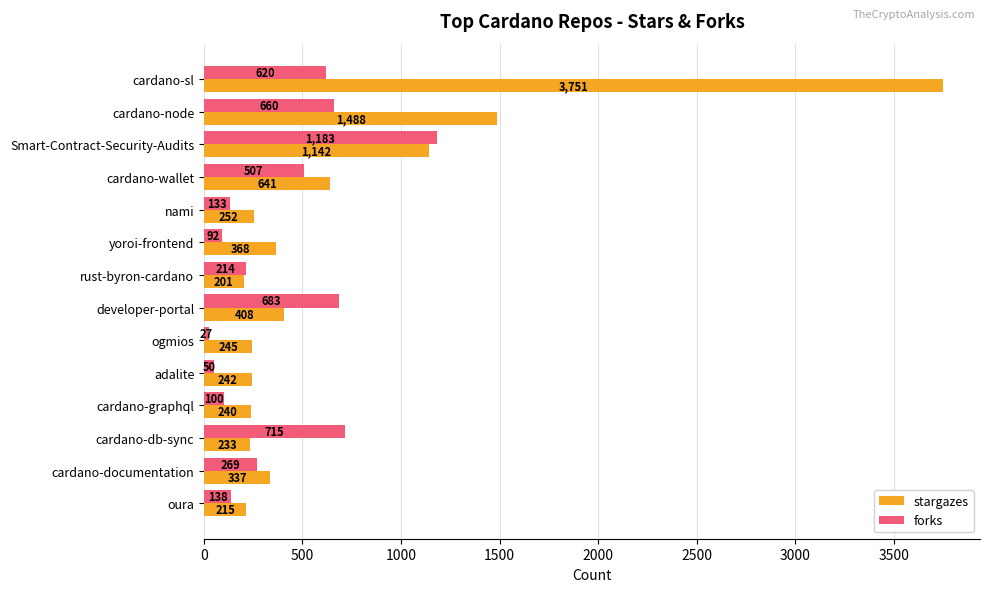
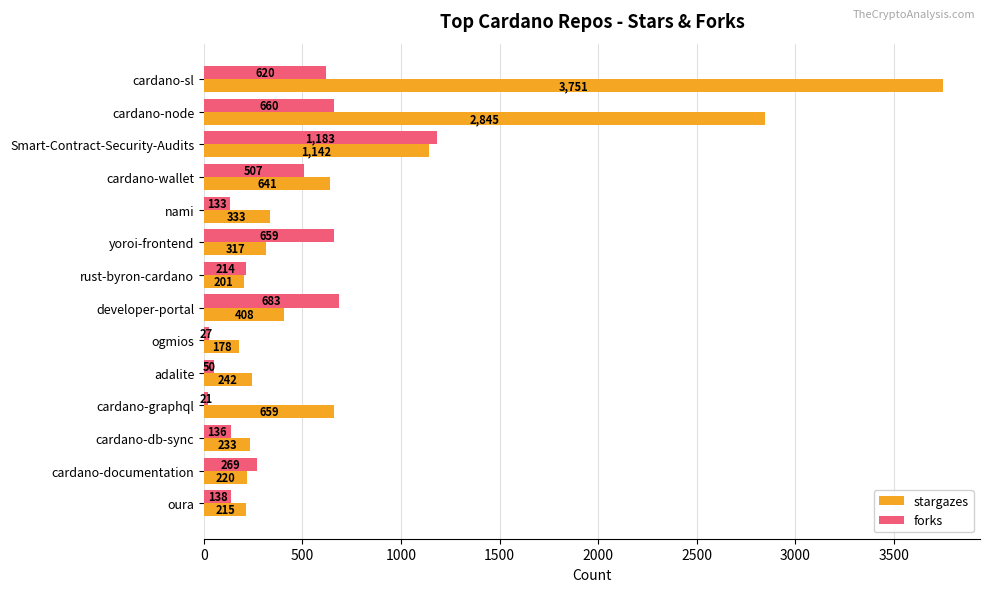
  {
    "stargazes": {
      "cardano-sl": "3,751",
-     "cardano-node": "1,488",
+     "cardano-node": "2,845",
      "Smart-Contract-Security-Audits": "1,142",
      "cardano-wallet": "641",
-     "nami": "252",
-     "yoroi-frontend": "368",
+     "nami": "333",
+     "yoroi-frontend": "317",
      "rust-byron-cardano": "201",
      "developer-portal": "408",
-     "ogmios": "245",
+     "ogmios": "178",
      "adalite": "242",
-     "cardano-graphql": "240",
+     "cardano-graphql": "659",
      "cardano-db-sync": "233",
-     "cardano-documentation": "337",
+     "cardano-documentation": "220",
      "oura": "215"
    },
    "forks": {
      "cardano-sl": "620",
      "cardano-node": "660",
      "Smart-Contract-Security-Audits": "1,183",
      "cardano-wallet": "507",
      "nami": "133",
-     "yoroi-frontend": "92",
+     "yoroi-frontend": "659",
      "rust-byron-cardano": "214",
      "developer-portal": "683",
      "ogmios": "27",
      "adalite": "50",
-     "cardano-graphql": "100",
-     "cardano-db-sync": "715",
+     "cardano-graphql": "21",
+     "cardano-db-sync": "136",
      "cardano-documentation": "269",
      "oura": "138"
    }
  }
